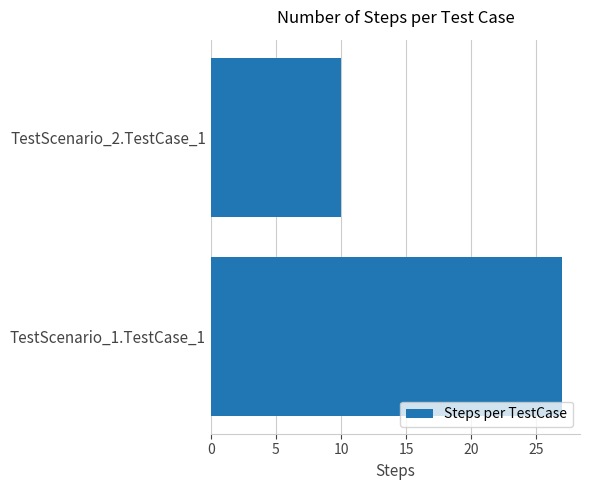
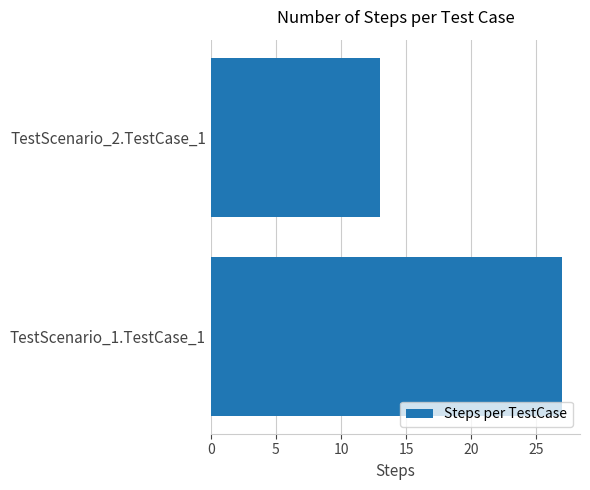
  {
-   "TestScenario_2.TestCase_1": 10,
+   "TestScenario_2.TestCase_1": 13,
    "TestScenario_1.TestCase_1": 27
  }
